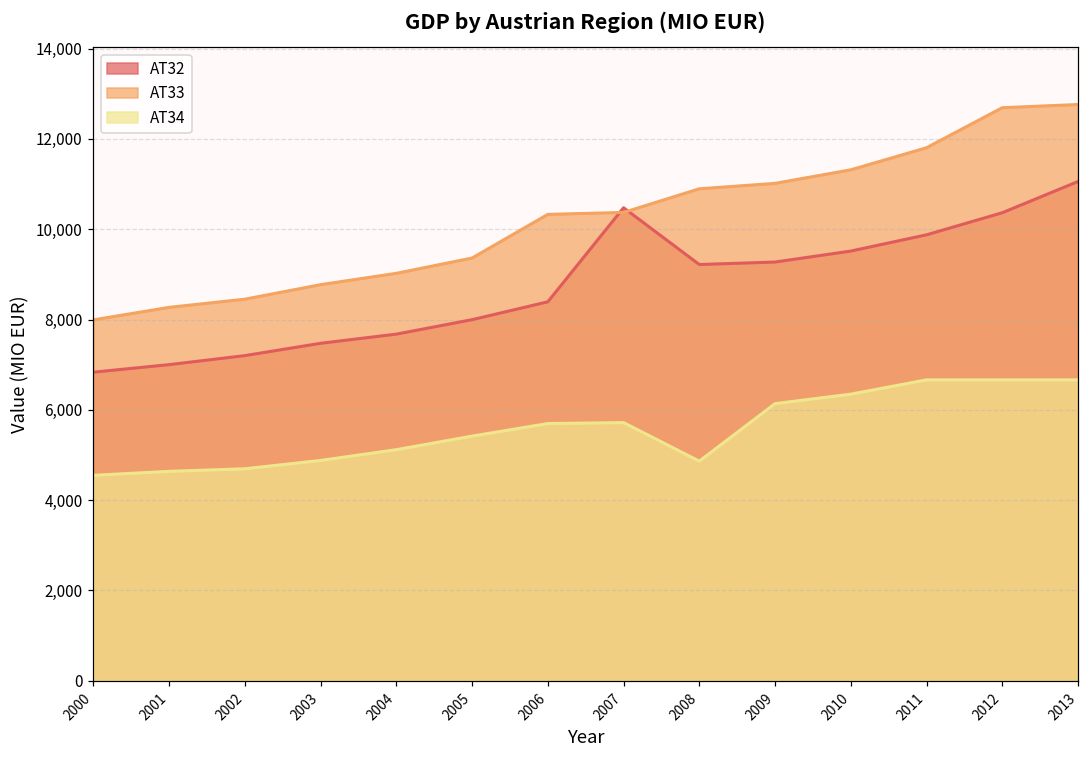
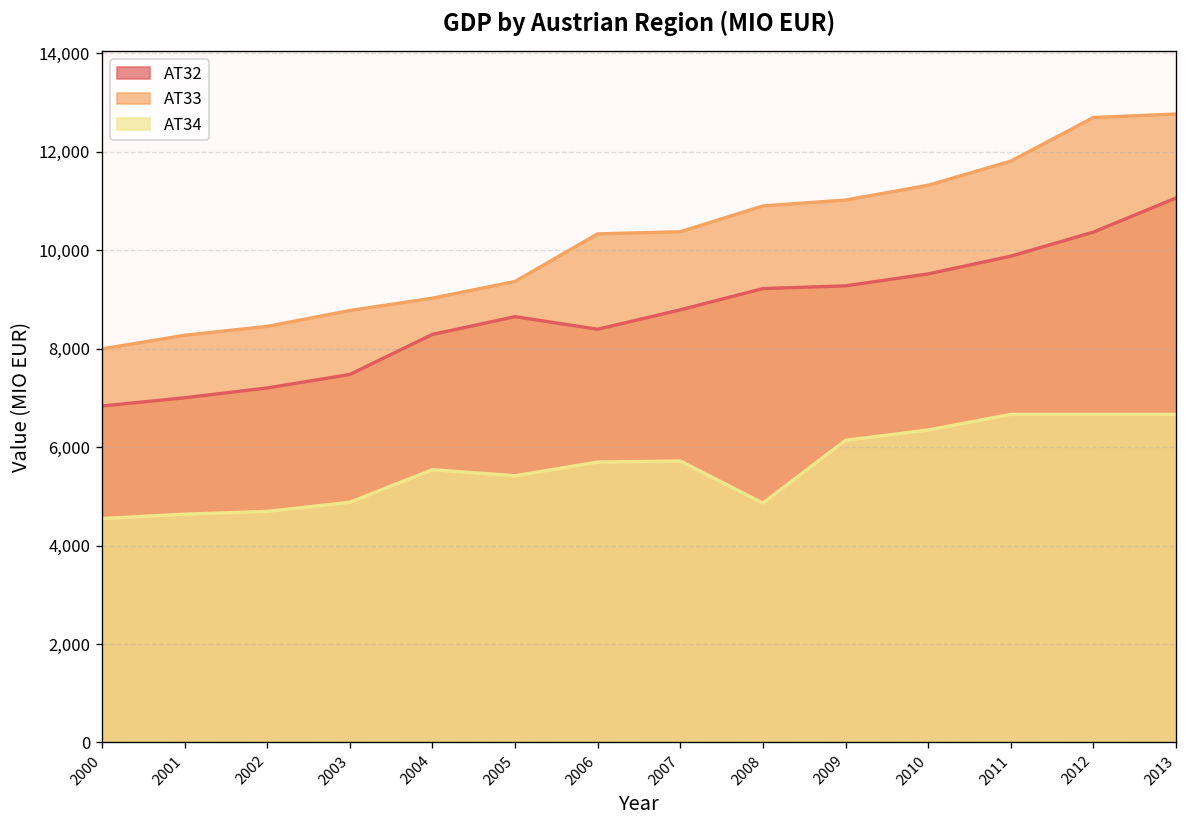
  {
    "AT32": {
      "2000": "6,800",
      "2001": "7,000",
      "2002": "7,200",
      "2003": "7,500",
-     "2004": "7,700",
-     "2005": "8,000",
+     "2004": "8,300",
+     "2005": "8,600",
      "2006": "8,400",
-     "2007": "10,500",
+     "2007": "8,800",
      "2008": "9,200",
      "2009": "9,300",
      "2010": "9,500",
      "2011": "9,900",
      "2012": "10,400",
      "2013": "11,100"
    },
    "AT33": {
      "2000": "8,000",
      "2001": "8,300",
      "2002": "8,500",
      "2003": "8,800",
      "2004": "9,000",
      "2005": "9,400",
      "2006": "10,300",
      "2007": "10,400",
      "2008": "10,900",
      "2009": "11,000",
      "2010": "11,300",
      "2011": "11,800",
      "2012": "12,700",
      "2013": "12,800"
    },
    "AT34": {
      "2000": "4,500",
      "2001": "4,600",
      "2002": "4,700",
      "2003": "4,900",
-     "2004": "5,100",
+     "2004": "5,500",
      "2005": "5,400",
      "2006": "5,700",
      "2007": "5,700",
      "2008": "4,900",
      "2009": "6,100",
      "2010": "6,300",
      "2011": "6,700",
      "2012": "6,700",
      "2013": "6,700"
    }
  }
